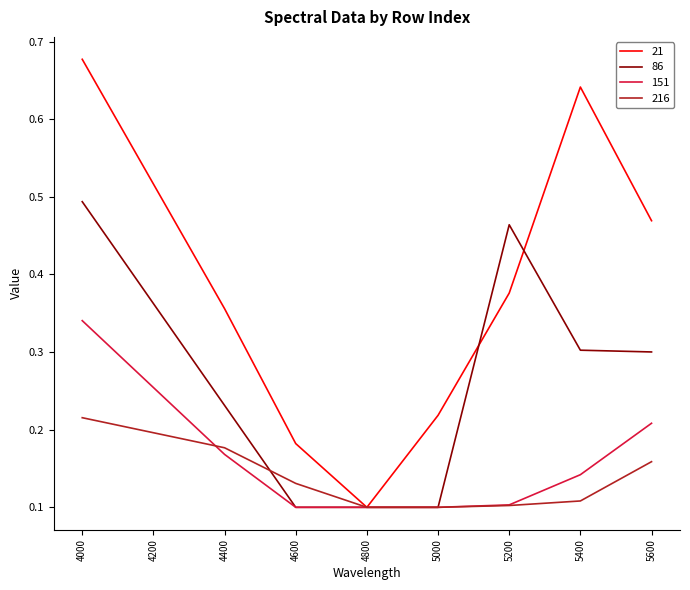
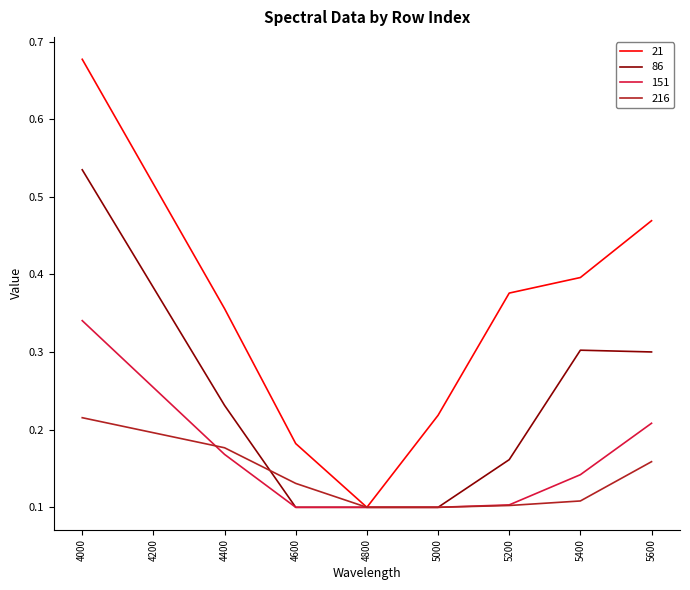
  {
    "21": {
      "4000": 0.68,
      "4400": 0.36,
      "4600": 0.18,
      "5000": 0.22,
      "5200": 0.38,
-     "5400": 0.64,
+     "5400": 0.40,
      "5600": 0.47
    },
    "86": {
-     "4000": 0.49,
+     "4000": 0.53,
      "4400": 0.23,
-     "5200": 0.46,
+     "5200": 0.16,
      "5400": 0.30,
      "5600": 0.30
    }
  }
